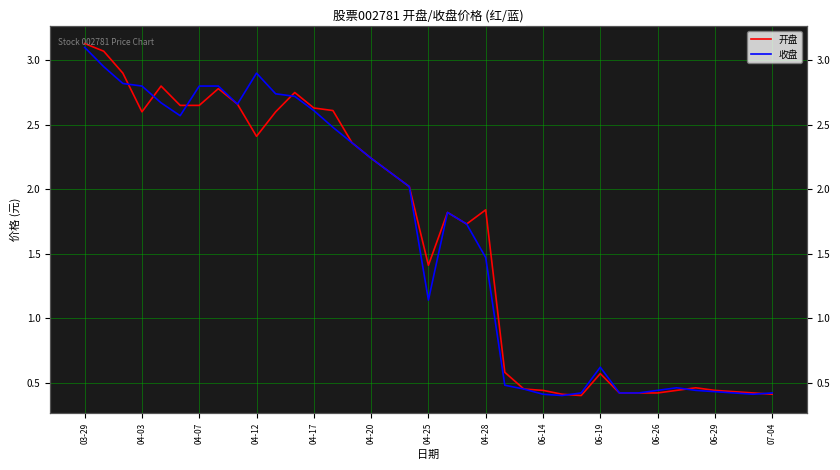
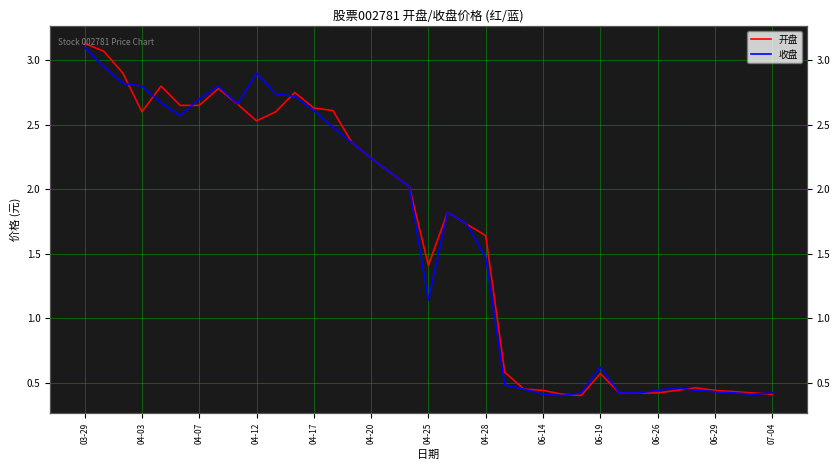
  {
    "开盘": {
      "04-03": 2.60,
      "04-07": 2.65,
-     "04-12": 2.41,
+     "04-12": 2.53,
      "04-17": 2.63,
      "04-25": 1.41,
-     "04-28": 1.84,
+     "04-28": 1.64,
      "06-14": 0.44,
      "06-19": 0.57
    },
    "收盘": {
      "03-29": 3.1,
      "04-03": 2.8,
-     "04-07": 2.8,
+     "04-07": 2.7,
      "04-12": 2.9,
      "04-17": 2.6,
      "04-25": 1.14,
      "04-28": 1.47,
      "06-14": 0.4,
      "06-19": 0.62
    }
  }
